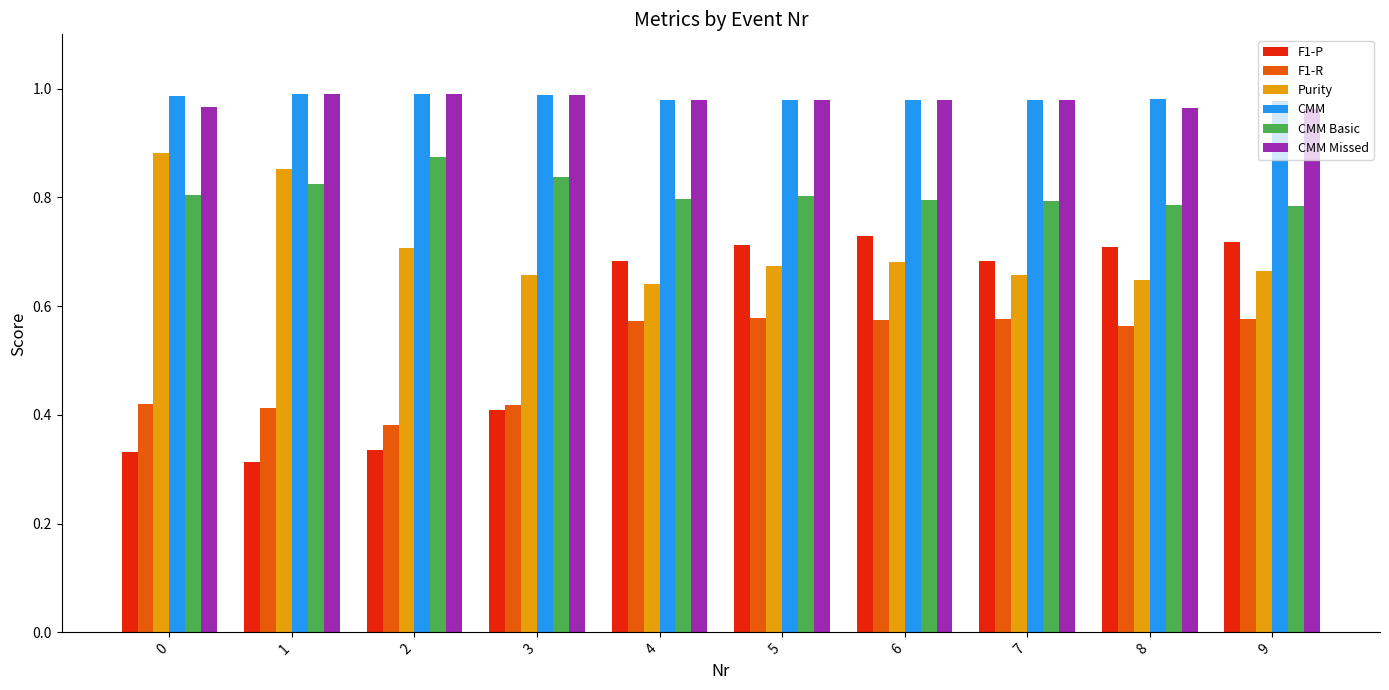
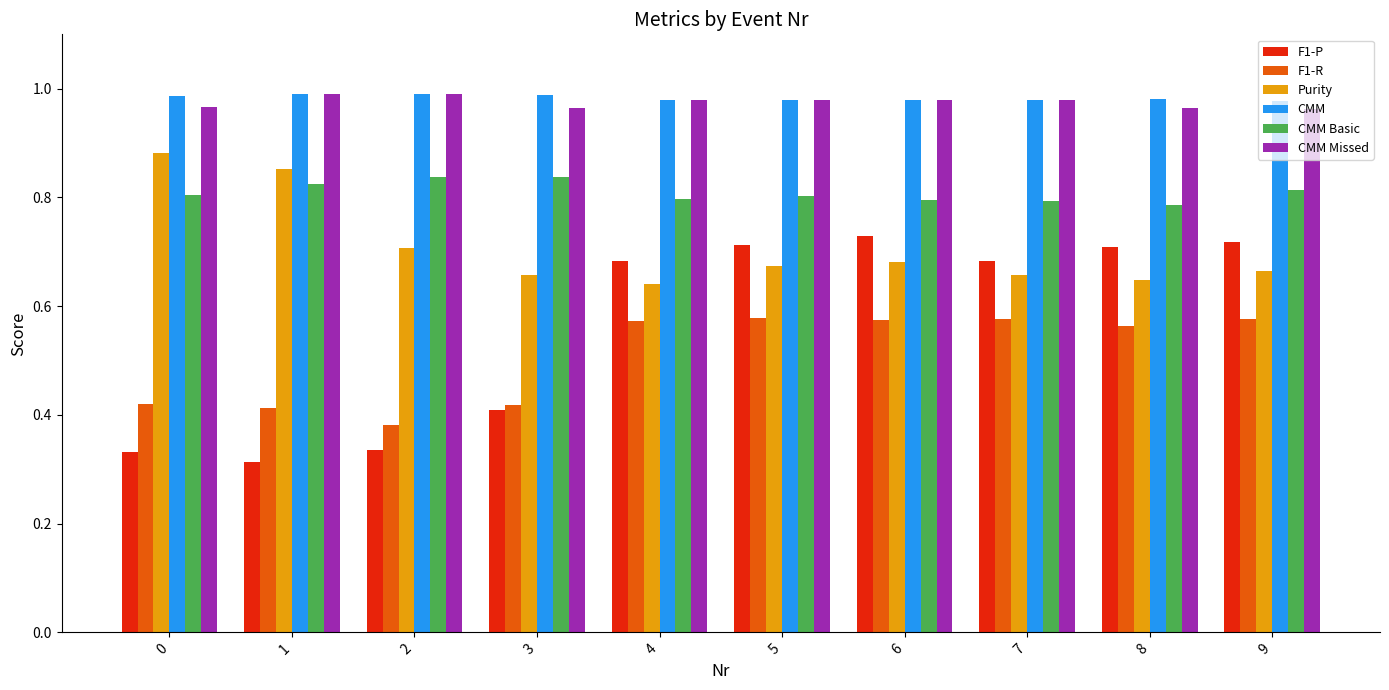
  {
    "Purity": {
      "0": 0.88,
      "1": 0.85,
      "2": 0.71,
      "3": 0.66,
      "4": 0.64,
      "5": 0.67,
      "6": 0.68,
      "7": 0.66,
      "8": 0.65,
      "9": 0.66
    },
    "CMM": {
      "0": 0.99,
      "1": 0.99,
      "2": 0.99,
      "3": 0.99,
      "4": 0.98,
      "5": 0.98,
      "6": 0.98,
      "7": 0.98,
      "8": 0.98
    },
    "CMM Basic": {
      "0": 0.80,
      "1": 0.82,
-     "2": 0.87,
+     "2": 0.84,
      "3": 0.84,
      "4": 0.80,
      "5": 0.80,
      "6": 0.80,
      "7": 0.79,
      "8": 0.79,
-     "9": 0.79
+     "9": 0.81
    },
    "CMM Missed": {
      "0": 0.97,
      "1": 0.99,
      "2": 0.99,
-     "3": 0.99,
+     "3": 0.96,
      "4": 0.98,
      "5": 0.98,
      "6": 0.98,
      "7": 0.98,
      "8": 0.97
    }
  }
